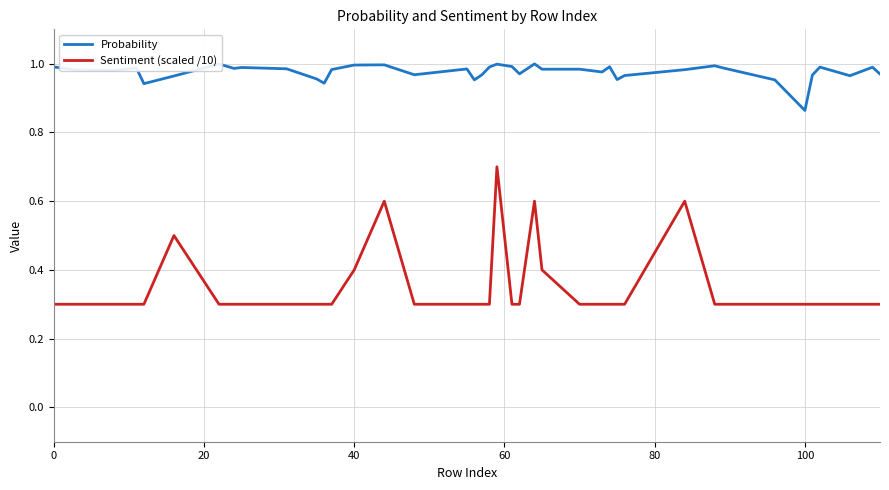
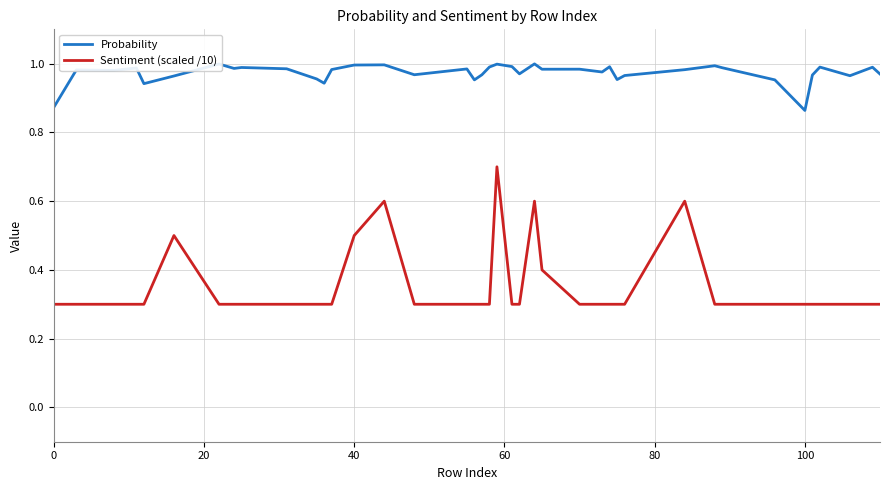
  {
    "Probability": {
-     "0": 0.99,
+     "0": 0.87,
      "40": 1.00,
      "100": 0.86
    },
    "Sentiment (scaled /10)": {
      "0": 0.30,
-     "40": 0.40,
+     "40": 0.50,
      "100": 0.30
    }
  }
